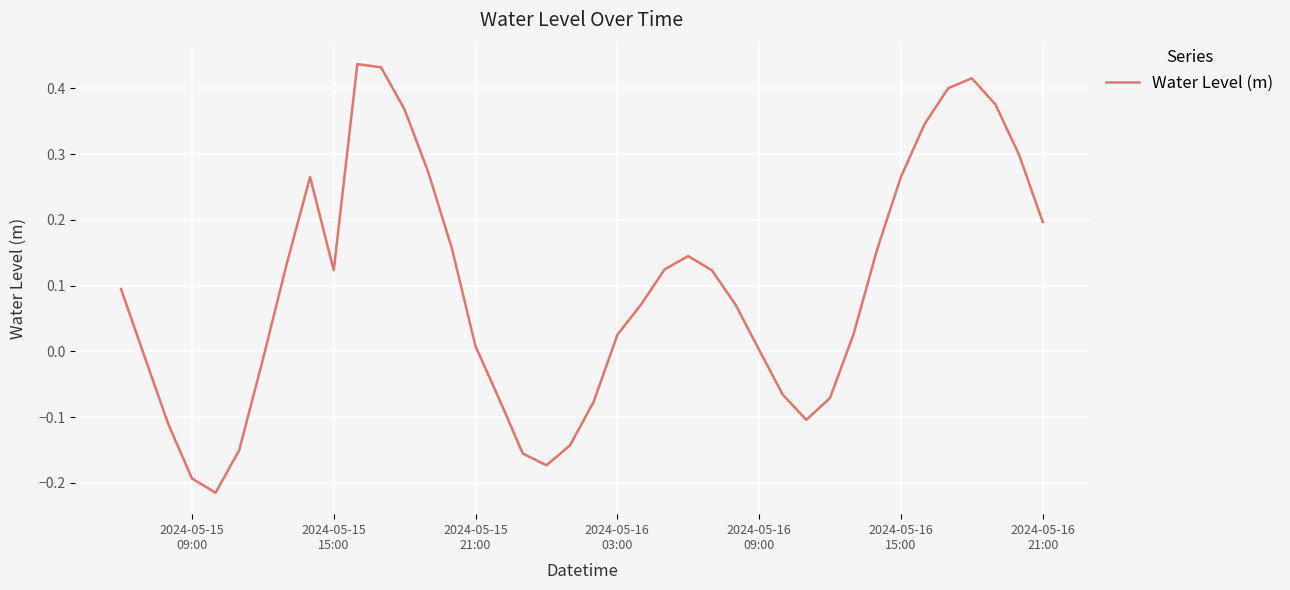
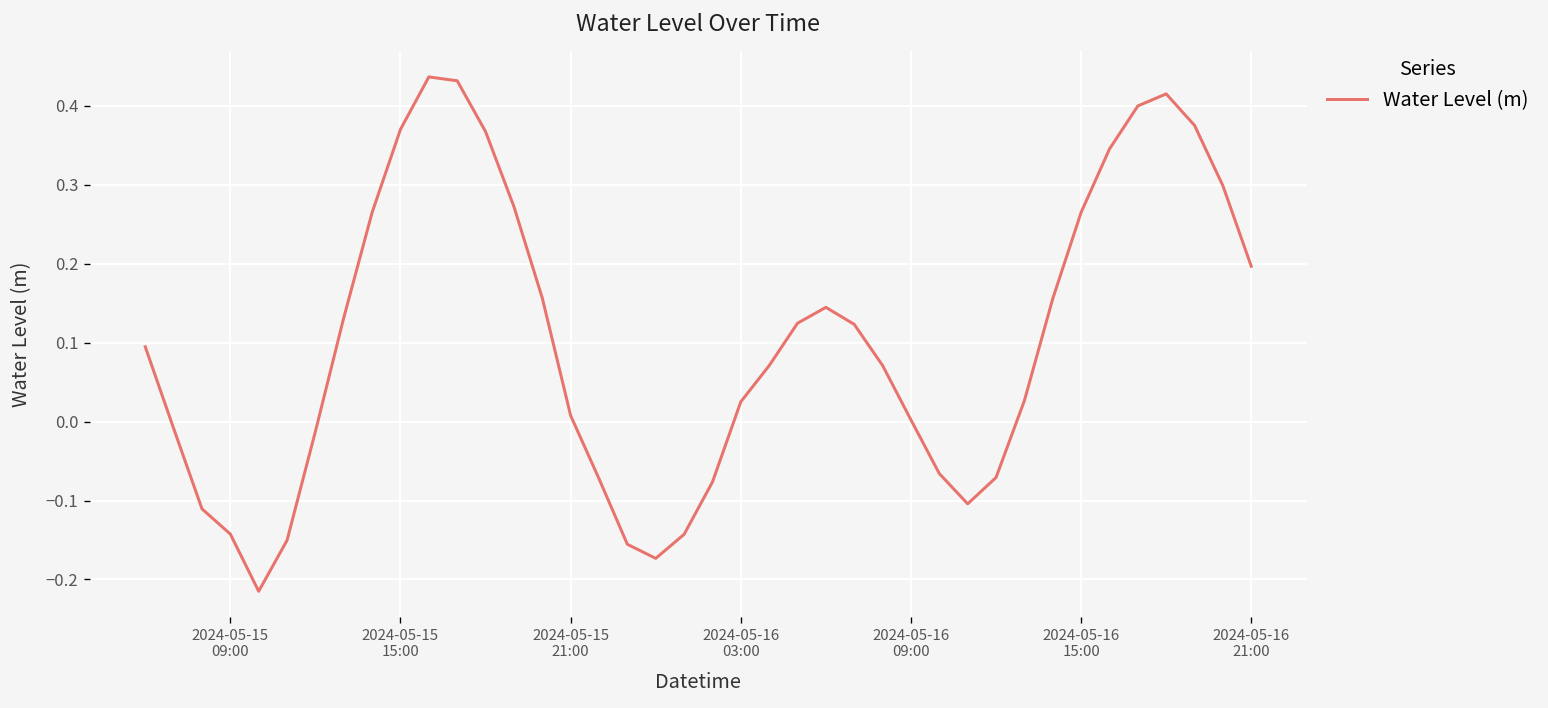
  {
-   "2024-05-15 09:00": -0.19,
-   "2024-05-15 15:00": 0.12,
+   "2024-05-15 09:00": -0.14,
+   "2024-05-15 15:00": 0.37,
    "2024-05-15 21:00": 0.01,
    "2024-05-16 03:00": 0.03,
    "2024-05-16 09:00": 0.00,
    "2024-05-16 15:00": 0.27,
    "2024-05-16 21:00": 0.20
  }
